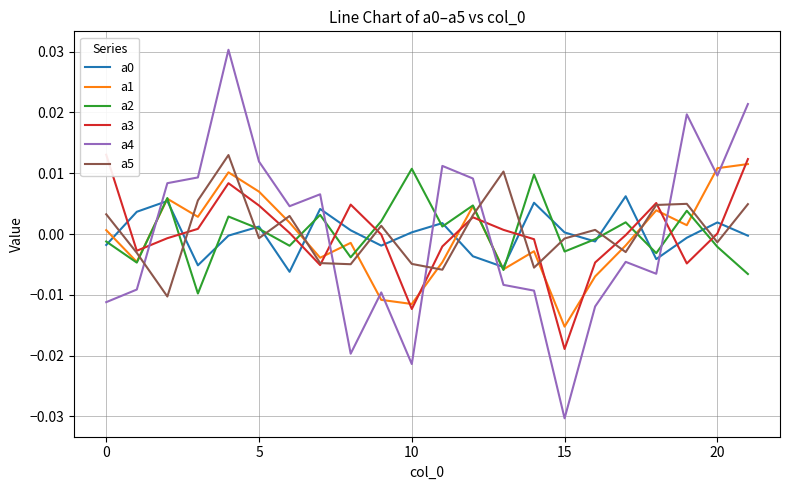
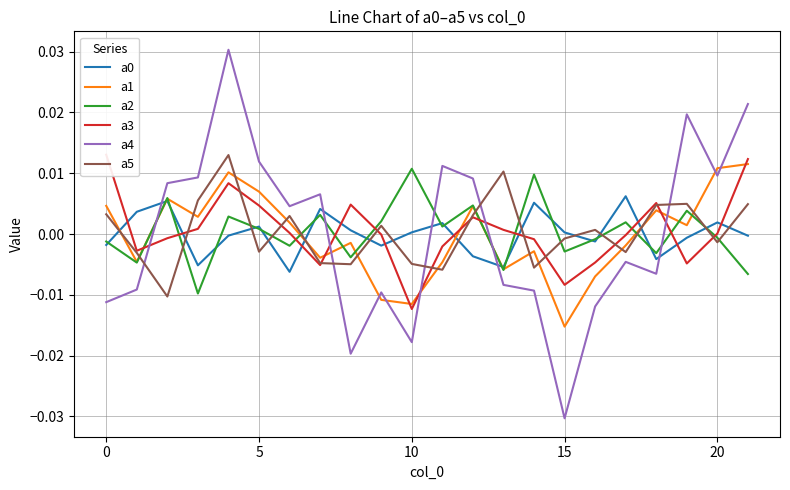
  {
    "a0": {
      "0": -0.002,
      "10": 0.000,
      "15": 0.000,
      "20": 0.002
    },
    "a1": {
-     "0": 0.001,
+     "0": 0.005,
      "5": 0.007,
      "10": -0.012,
      "15": -0.015,
      "20": 0.011
    },
    "a2": {
      "0": -0.001,
      "10": 0.011,
      "15": -0.003,
-     "20": -0.002
+     "20": -0.001
    },
    "a3": {
      "5": 0.005,
      "10": -0.012,
-     "15": -0.019,
+     "15": -0.008,
      "20": 0.000
    },
    "a4": {
      "0": -0.011,
      "5": 0.012,
-     "10": -0.021,
+     "10": -0.018,
      "15": -0.030,
      "20": 0.010
    },
    "a5": {
      "0": 0.003,
-     "5": -0.001,
+     "5": -0.003,
      "10": -0.005,
      "15": -0.001,
      "20": -0.001
    }
  }
